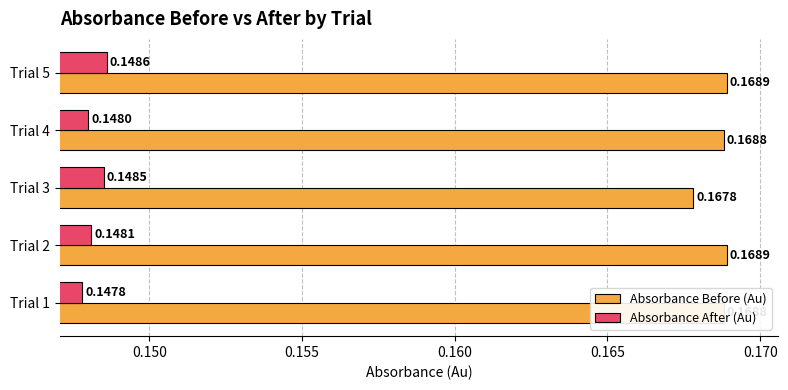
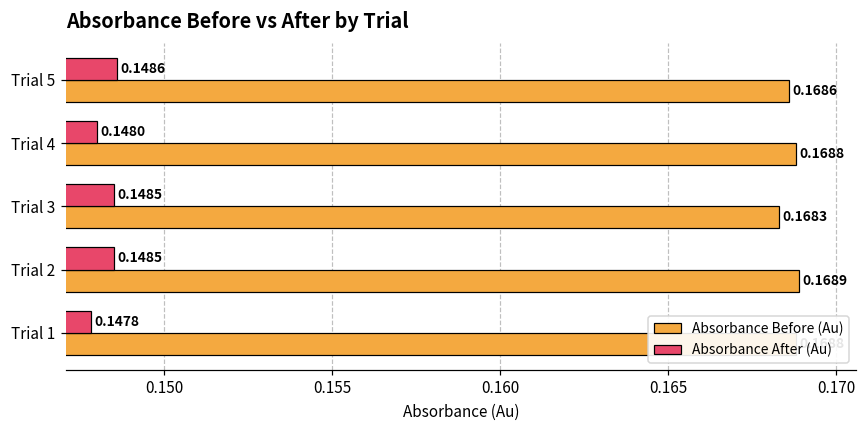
  {
    "Absorbance Before (Au)": {
-     "Trial 5": 0.1689,
+     "Trial 5": 0.1686,
      "Trial 4": 0.1688,
-     "Trial 3": 0.1678,
+     "Trial 3": 0.1683,
      "Trial 2": 0.1689
    },
    "Absorbance After (Au)": {
      "Trial 5": 0.1486,
      "Trial 4": 0.1480,
      "Trial 3": 0.1485,
-     "Trial 2": 0.1481,
+     "Trial 2": 0.1485,
      "Trial 1": 0.1478
    }
  }
